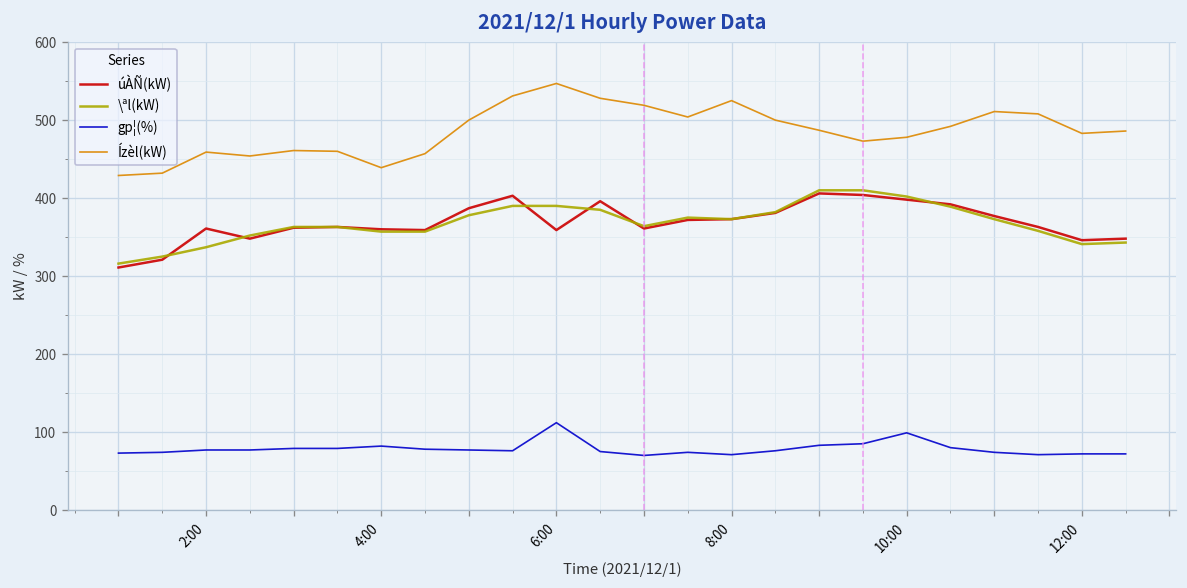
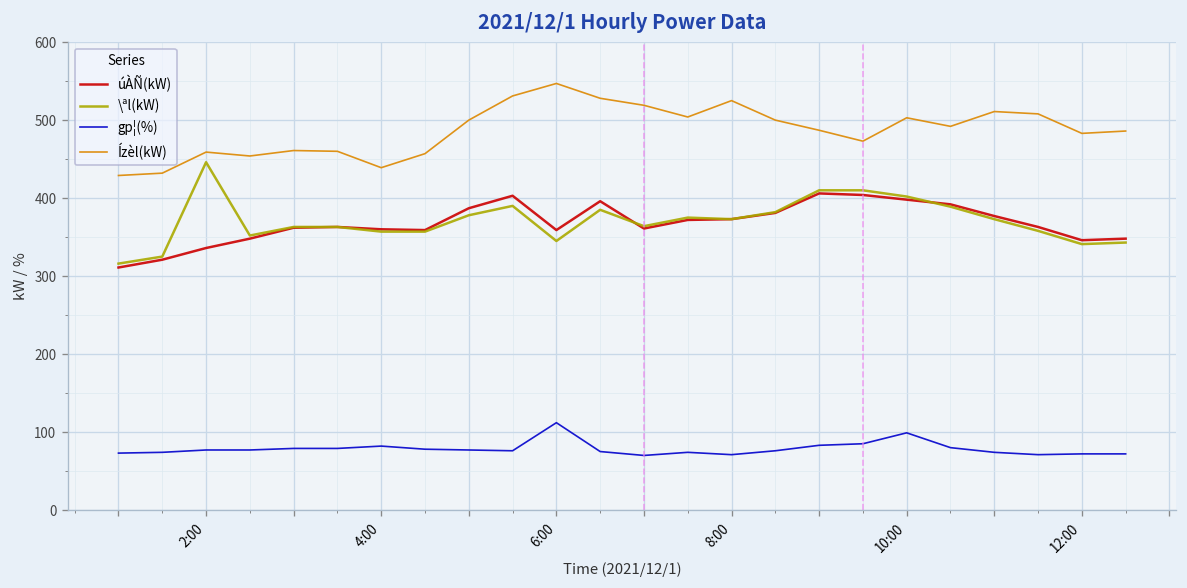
  {
    "úÀÑ(kW)": {
-     "2:00": 360,
+     "2:00": 340,
      "6:00": 360,
      "10:00": 400
    },
    "\\ªl(kW)": {
-     "2:00": 340,
-     "6:00": 390,
+     "2:00": 450,
+     "6:00": 350,
      "10:00": 400
    },
    "gp¦(%)": {
      "2:00": 80,
      "6:00": 110,
      "10:00": 100
    },
    "Ízèl(kW)": {
      "2:00": 460,
      "6:00": 550,
-     "10:00": 480
+     "10:00": 500
    }
  }
